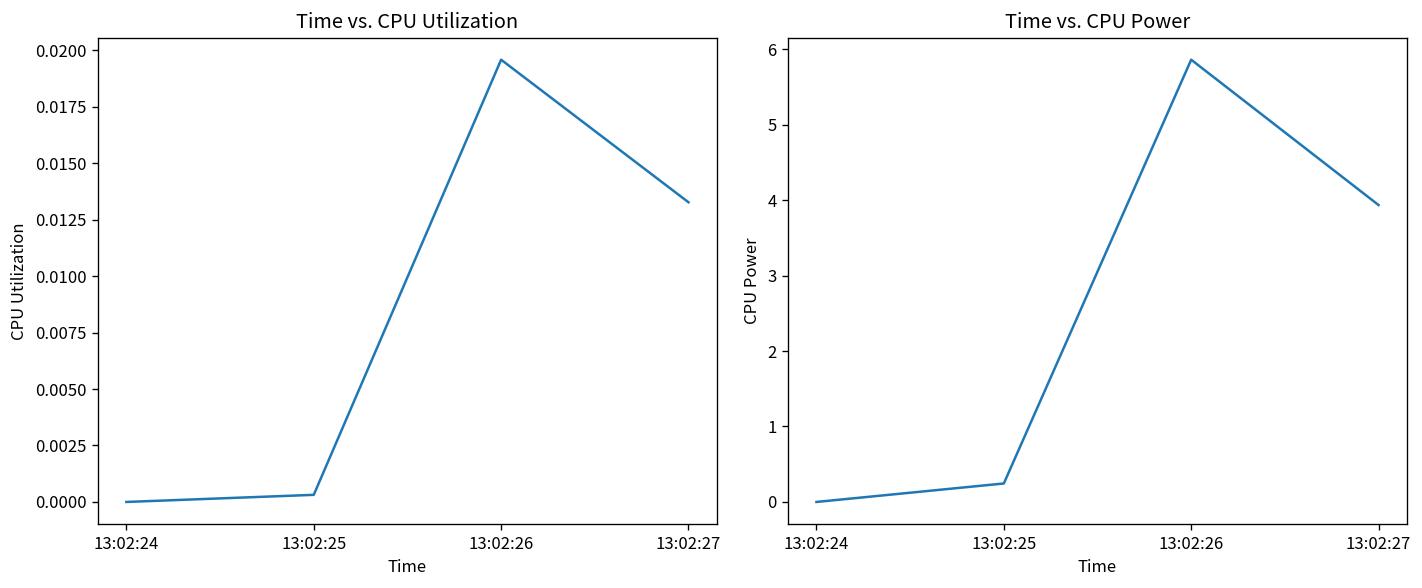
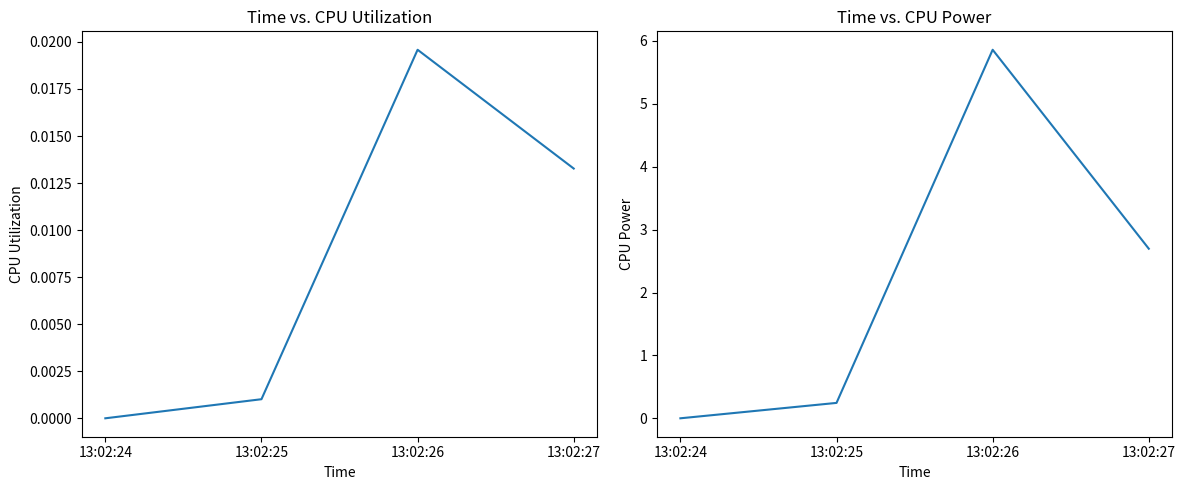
  {
    "Time vs. CPU Utilization": {
      "13:02:24": 0.0000,
-     "13:02:25": 0.0003,
+     "13:02:25": 0.0010,
      "13:02:26": 0.0196,
      "13:02:27": 0.0133
    },
    "Time vs. CPU Power": {
      "13:02:24": 0.0,
      "13:02:25": 0.2,
      "13:02:26": 5.9,
-     "13:02:27": 3.9
+     "13:02:27": 2.7
    }
  }
